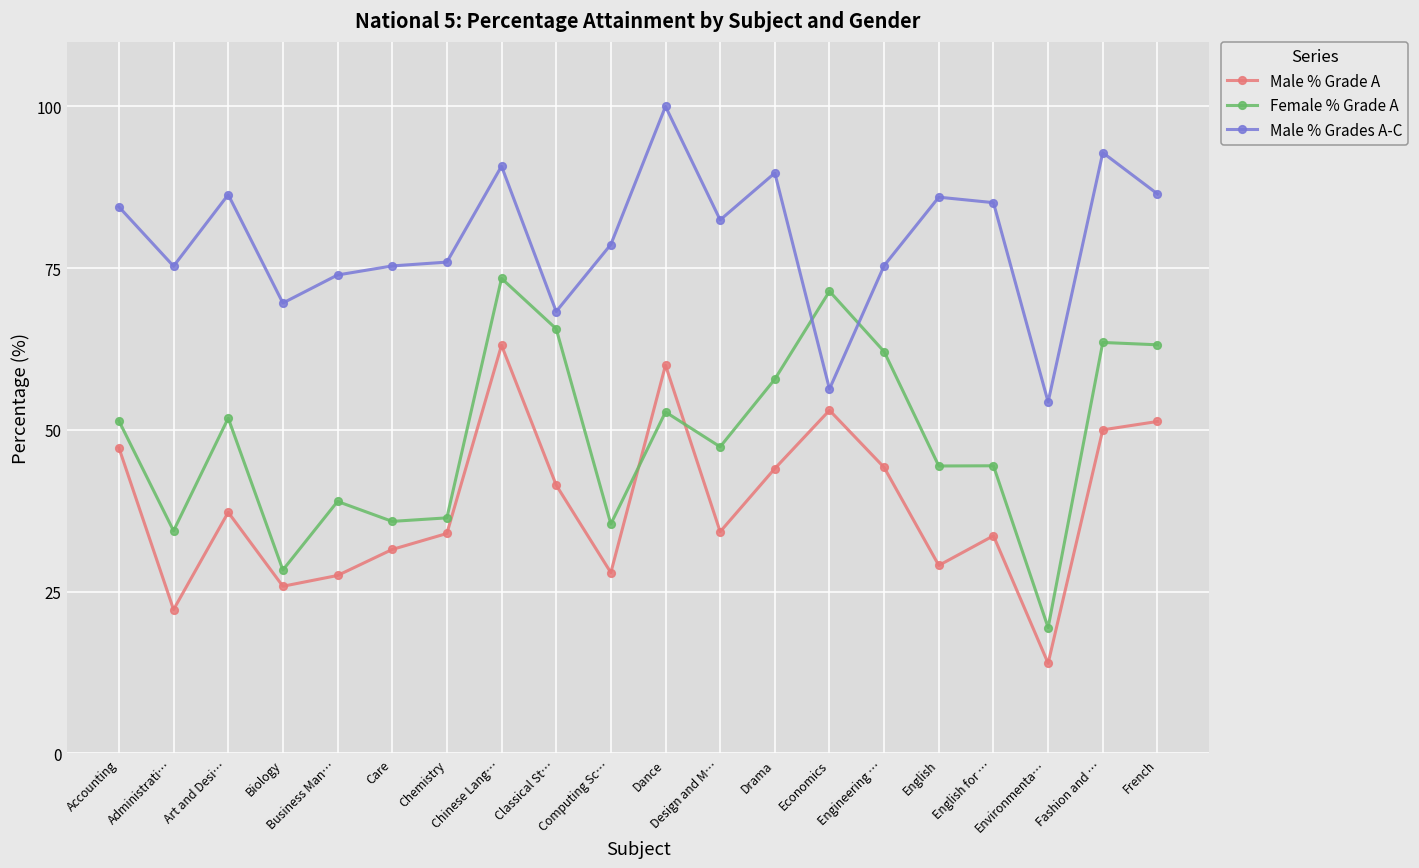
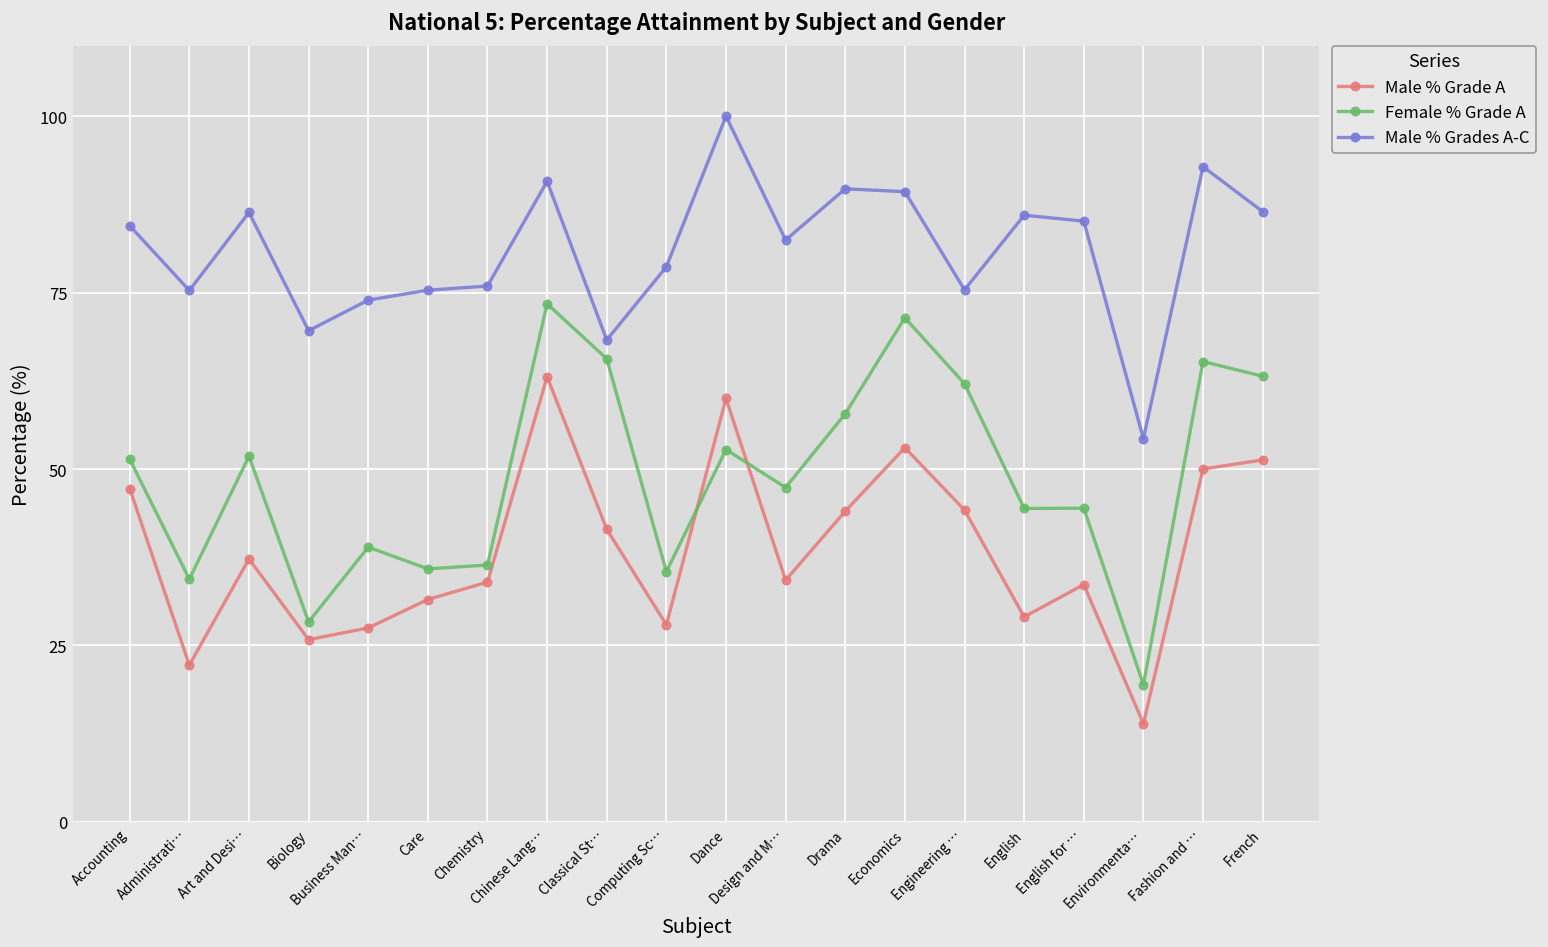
  {
    "Male % Grade A": {
      "Accounting": 47,
      "Administrati…": 22,
      "Art and Desi…": 37,
      "Biology": 26,
      "Business Man…": 27,
      "Care": 32,
      "Chemistry": 34,
      "Chinese Lang…": 63,
      "Classical St…": 41,
      "Computing Sc…": 28,
      "Dance": 60,
      "Design and M…": 34,
      "Drama": 44,
      "Economics": 53,
      "Engineering …": 44,
      "English": 29,
      "English for …": 34,
      "Environmenta…": 14,
      "Fashion and …": 50,
      "French": 51
    },
    "Female % Grade A": {
      "Accounting": 51,
      "Administrati…": 34,
      "Art and Desi…": 52,
      "Biology": 28,
      "Business Man…": 39,
      "Care": 36,
      "Chemistry": 36,
      "Chinese Lang…": 73,
      "Classical St…": 66,
      "Computing Sc…": 35,
      "Dance": 53,
      "Design and M…": 47,
      "Drama": 58,
      "Economics": 71,
      "Engineering …": 62,
      "English": 44,
      "English for …": 44,
      "Environmenta…": 19,
-     "Fashion and …": 64,
+     "Fashion and …": 65,
      "French": 63
    },
    "Male % Grades A-C": {
      "Accounting": 84,
      "Administrati…": 75,
      "Art and Desi…": 86,
      "Biology": 70,
      "Business Man…": 74,
      "Care": 75,
      "Chemistry": 76,
      "Chinese Lang…": 91,
      "Classical St…": 68,
      "Computing Sc…": 79,
      "Dance": 100,
      "Design and M…": 82,
      "Drama": 90,
-     "Economics": 56,
+     "Economics": 89,
      "Engineering …": 75,
      "English": 86,
      "English for …": 85,
      "Environmenta…": 54,
      "Fashion and …": 93,
      "French": 86
    }
  }
